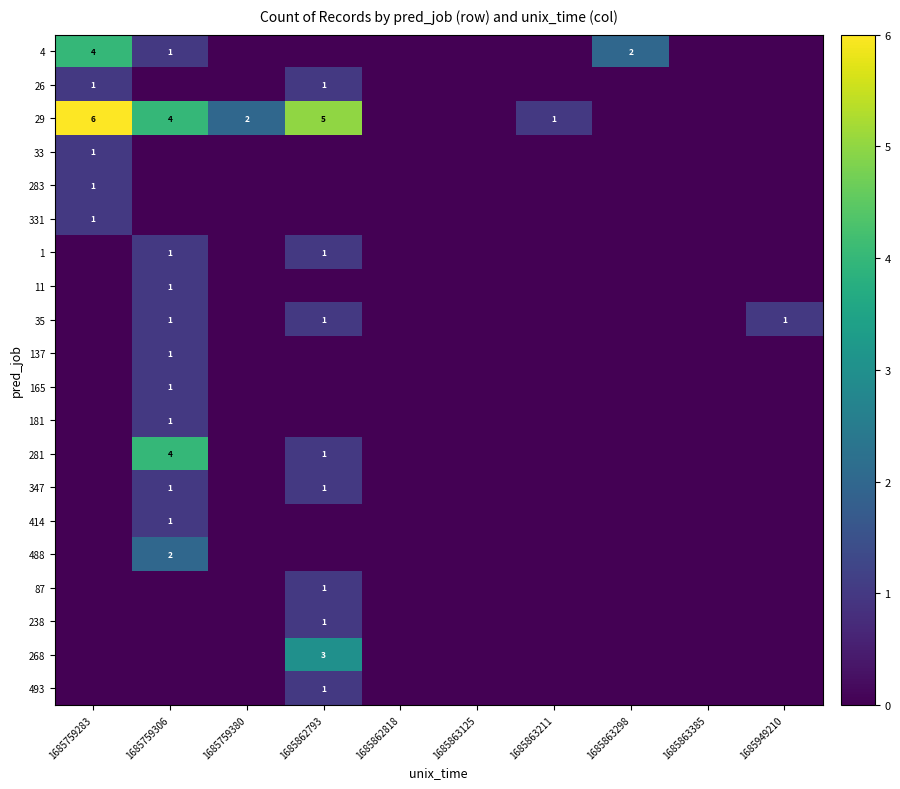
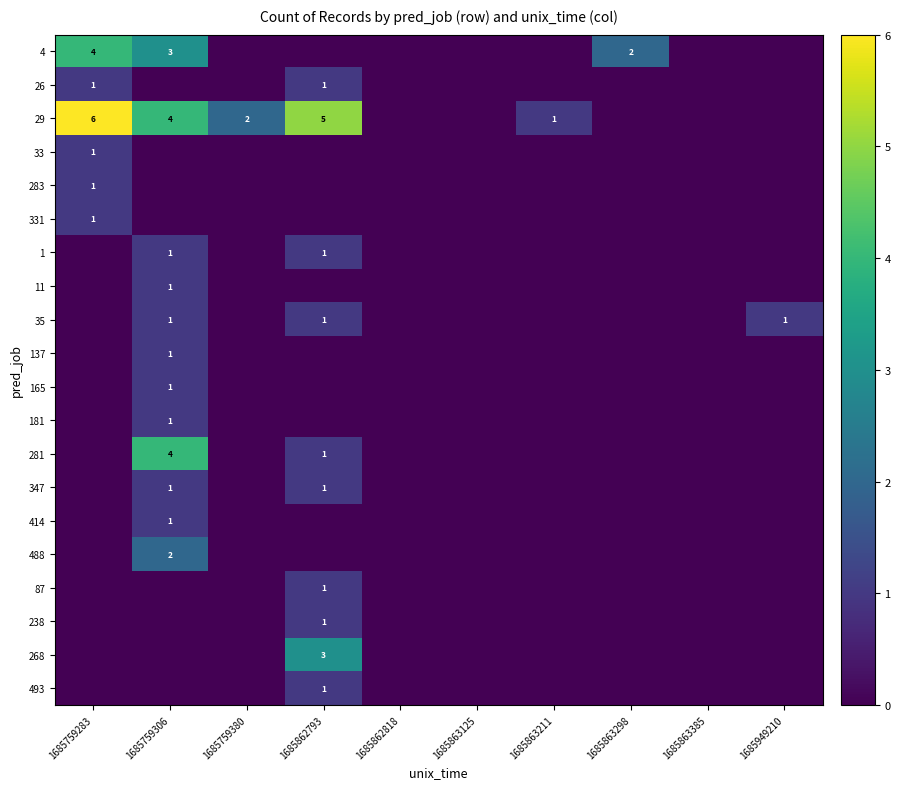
  {
    "4": {
      "1685759283": 4,
-     "1685759306": 1,
+     "1685759306": 3,
      "1685863298": 2
    },
    "26": {
      "1685759283": 1,
      "1685862793": 1
    },
    "29": {
      "1685759283": 6,
      "1685759306": 4,
      "1685759380": 2,
      "1685862793": 5,
      "1685863211": 1
    },
    "33": {
      "1685759283": 1
    },
    "283": {
      "1685759283": 1
    },
    "331": {
      "1685759283": 1
    },
    "1": {
      "1685759306": 1,
      "1685862793": 1
    },
    "11": {
      "1685759306": 1
    },
    "35": {
      "1685759306": 1,
      "1685862793": 1,
      "1685949210": 1
    },
    "137": {
      "1685759306": 1
    },
    "165": {
      "1685759306": 1
    },
    "181": {
      "1685759306": 1
    },
    "281": {
      "1685759306": 4,
      "1685862793": 1
    },
    "347": {
      "1685759306": 1,
      "1685862793": 1
    },
    "414": {
      "1685759306": 1
    },
    "488": {
      "1685759306": 2
    },
    "87": {
      "1685862793": 1
    },
    "238": {
      "1685862793": 1
    },
    "268": {
      "1685862793": 3
    },
    "493": {
      "1685862793": 1
    }
  }
